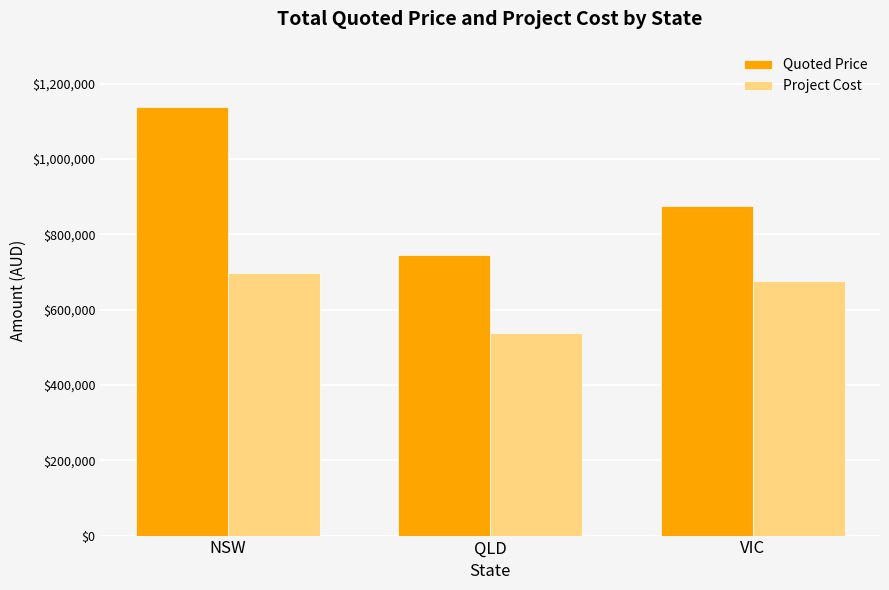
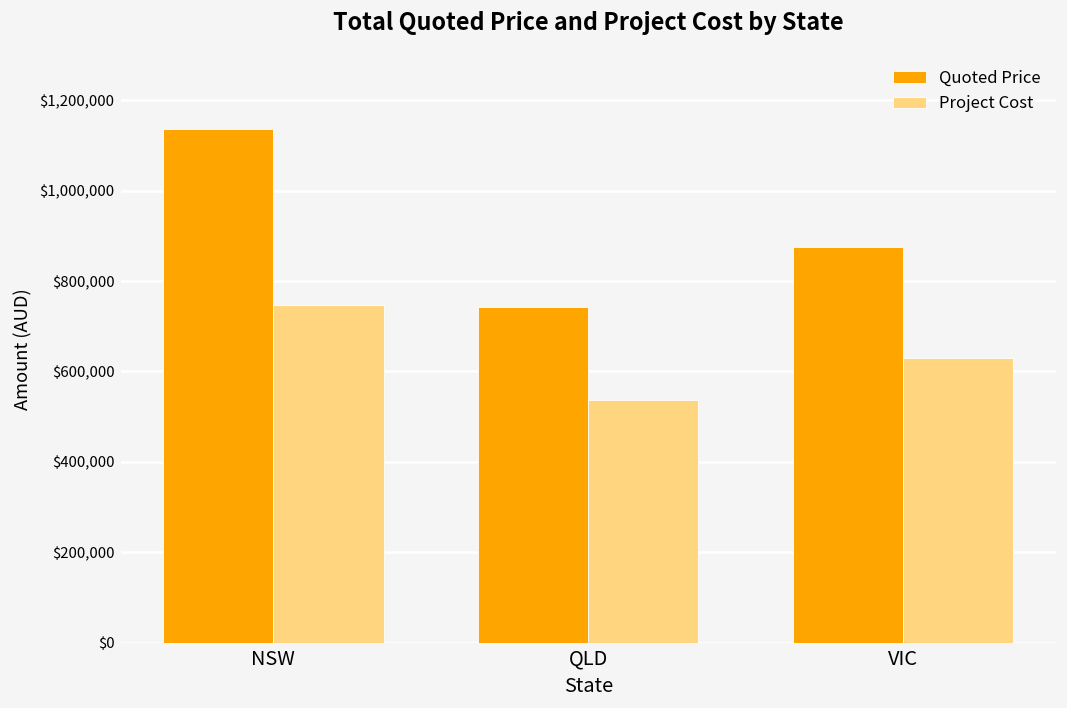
  {
    "Quoted Price": {
      "NSW": "$1,140,000",
      "QLD": "$740,000",
      "VIC": "$870,000"
    },
    "Project Cost": {
-     "NSW": "$700,000",
+     "NSW": "$750,000",
      "QLD": "$540,000",
-     "VIC": "$680,000"
+     "VIC": "$630,000"
    }
  }
